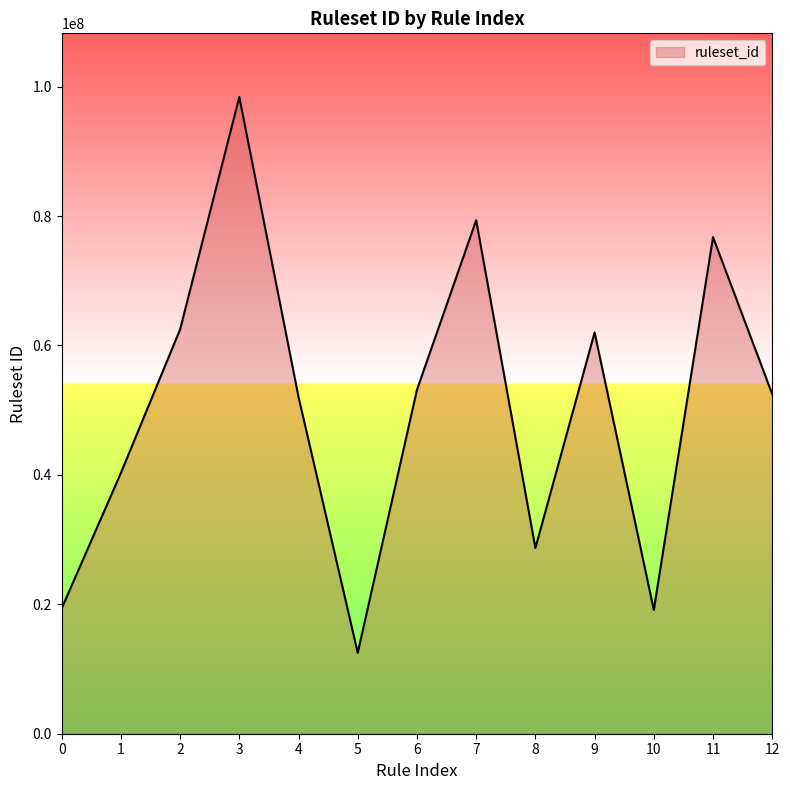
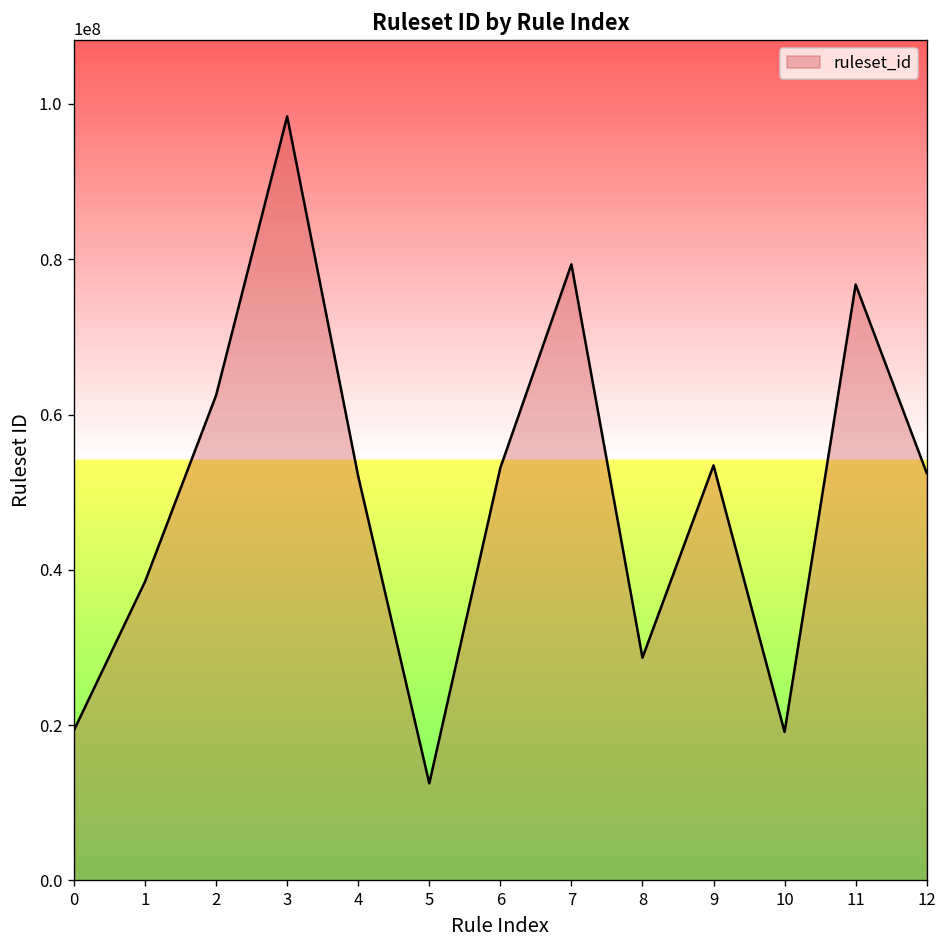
  {
    "0": 19000000,
-   "1": 40000000,
+   "1": 38000000,
    "2": 62000000,
    "3": 98000000,
    "4": 52000000,
    "5": 13000000,
    "6": 53000000,
    "7": 79000000,
    "8": 29000000,
-   "9": 62000000,
+   "9": 53000000,
    "10": 19000000,
    "11": 77000000,
    "12": 52000000
  }
